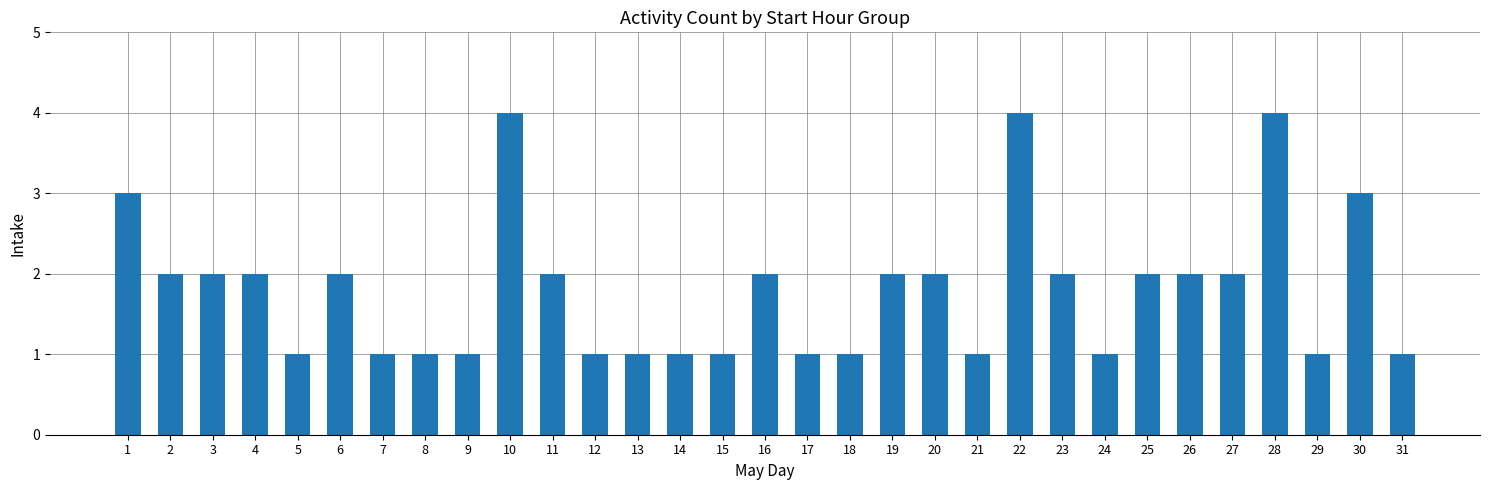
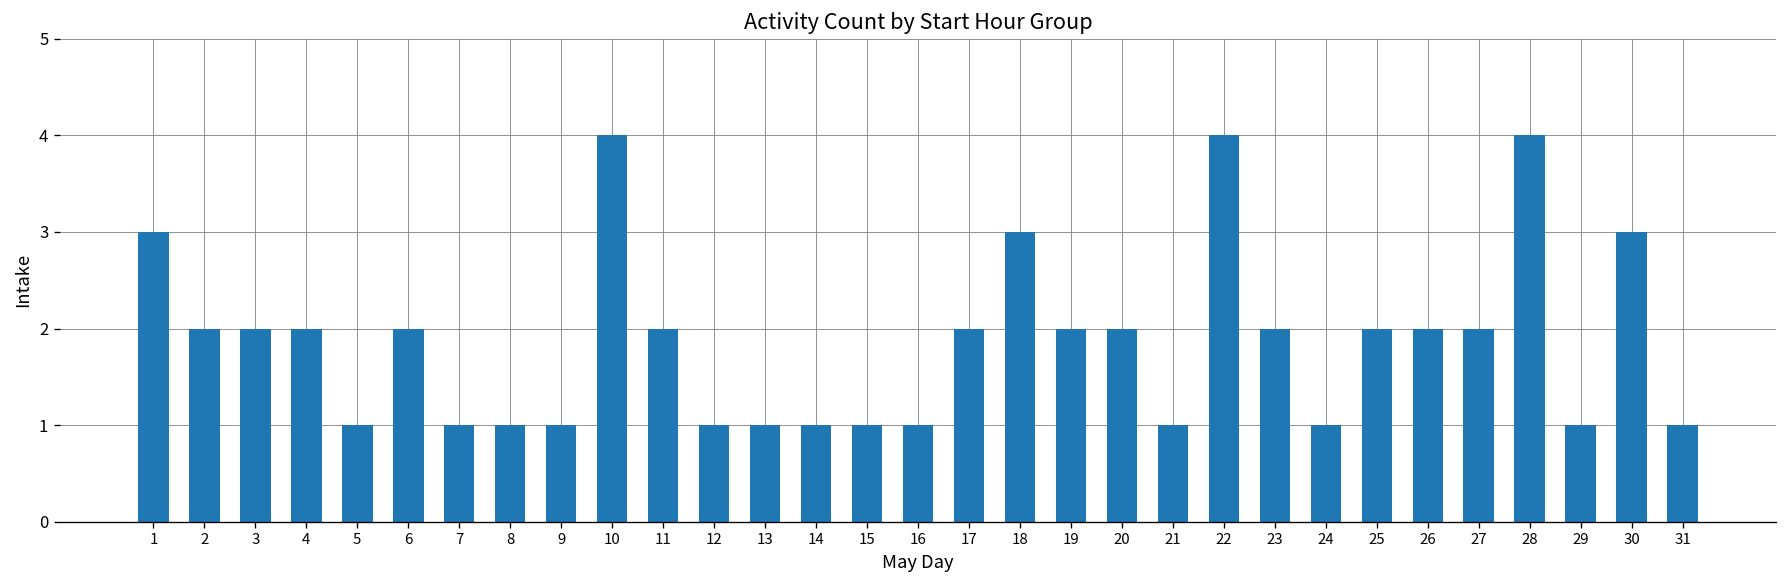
  {
    "1": 3,
    "2": 2,
    "3": 2,
    "4": 2,
    "5": 1,
    "6": 2,
    "7": 1,
    "8": 1,
    "9": 1,
    "10": 4,
    "11": 2,
    "12": 1,
    "13": 1,
    "14": 1,
    "15": 1,
-   "16": 2,
-   "17": 1,
-   "18": 1,
+   "16": 1,
+   "17": 2,
+   "18": 3,
    "19": 2,
    "20": 2,
    "21": 1,
    "22": 4,
    "23": 2,
    "24": 1,
    "25": 2,
    "26": 2,
    "27": 2,
    "28": 4,
    "29": 1,
    "30": 3,
    "31": 1
  }
